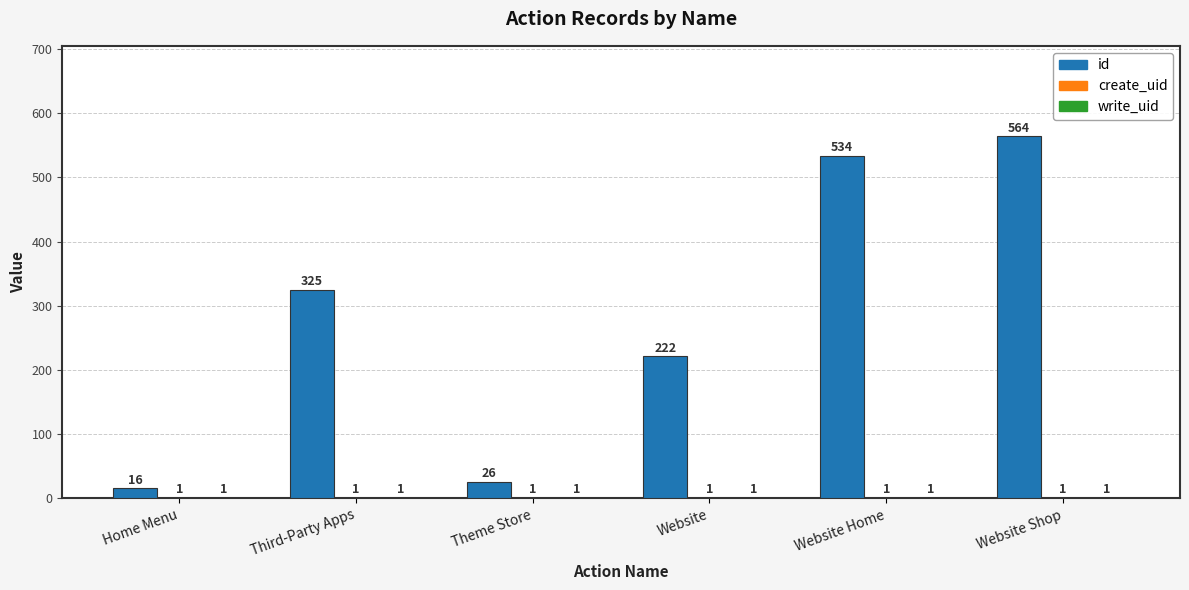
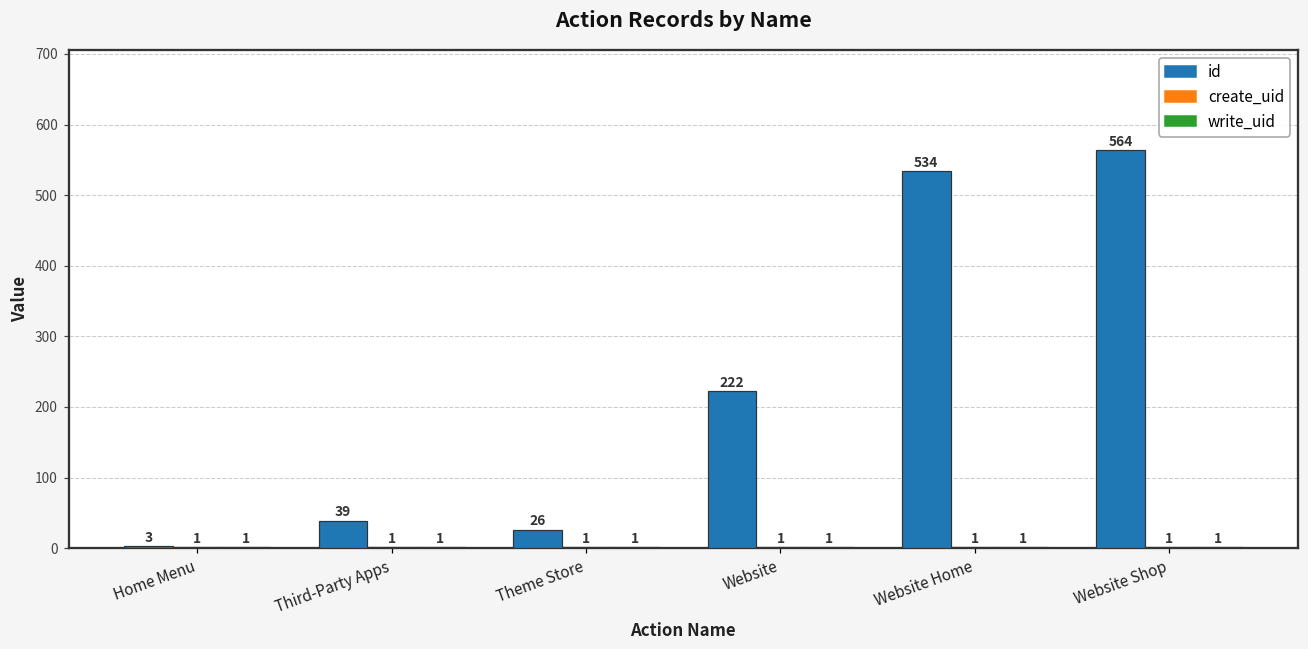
  {
    "id": {
-     "Home Menu": 16,
-     "Third-Party Apps": 325,
+     "Home Menu": 3,
+     "Third-Party Apps": 39,
      "Theme Store": 26,
      "Website": 222,
      "Website Home": 534,
      "Website Shop": 564
    },
    "create_uid": {
      "Home Menu": 1,
      "Third-Party Apps": 1,
      "Theme Store": 1,
      "Website": 1,
      "Website Home": 1,
      "Website Shop": 1
    },
    "write_uid": {
      "Home Menu": 1,
      "Third-Party Apps": 1,
      "Theme Store": 1,
      "Website": 1,
      "Website Home": 1,
      "Website Shop": 1
    }
  }
